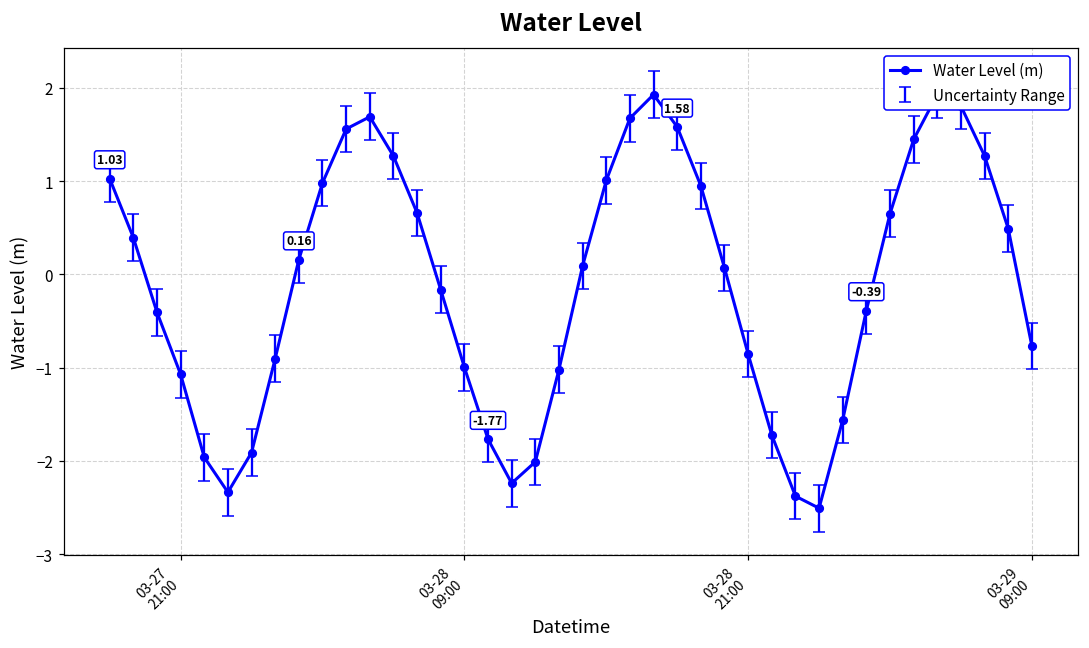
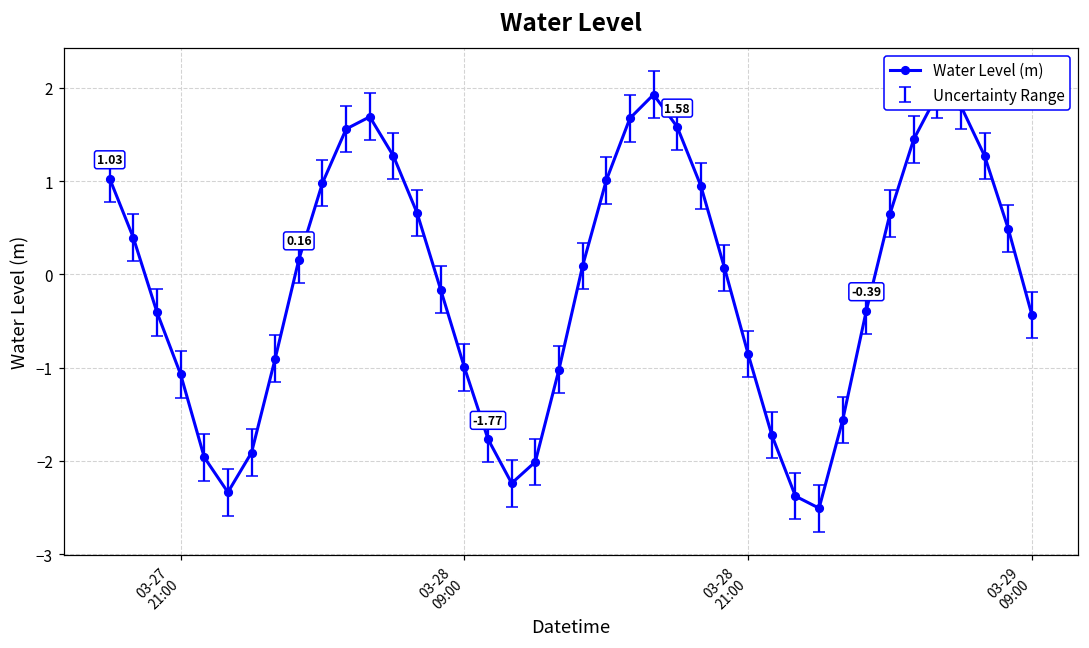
  {
    "Water Level (m)": {
      "03-27 21:00": -1.1,
      "03-28 09:00": -1.0,
      "03-28 21:00": -0.9,
-     "03-29 09:00": -0.8
+     "03-29 09:00": -0.4
    }
  }
